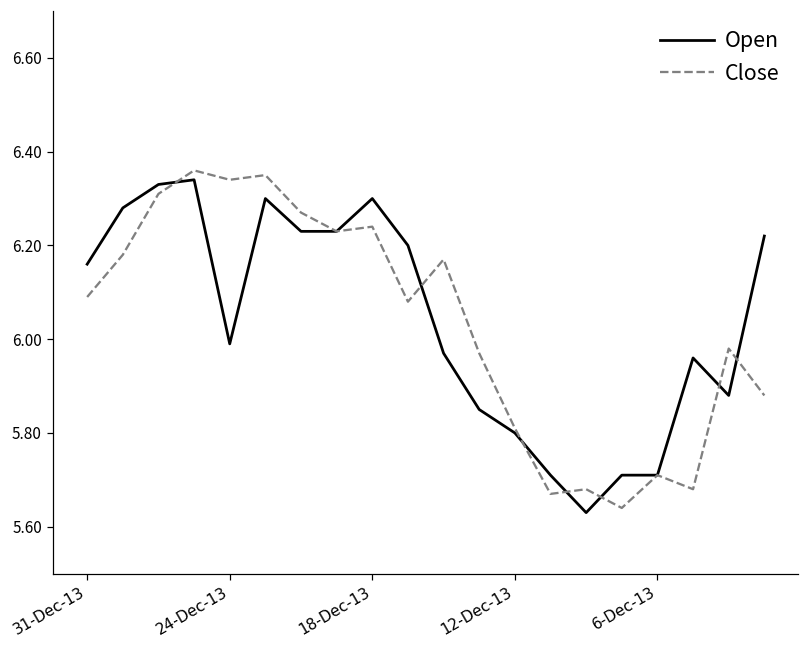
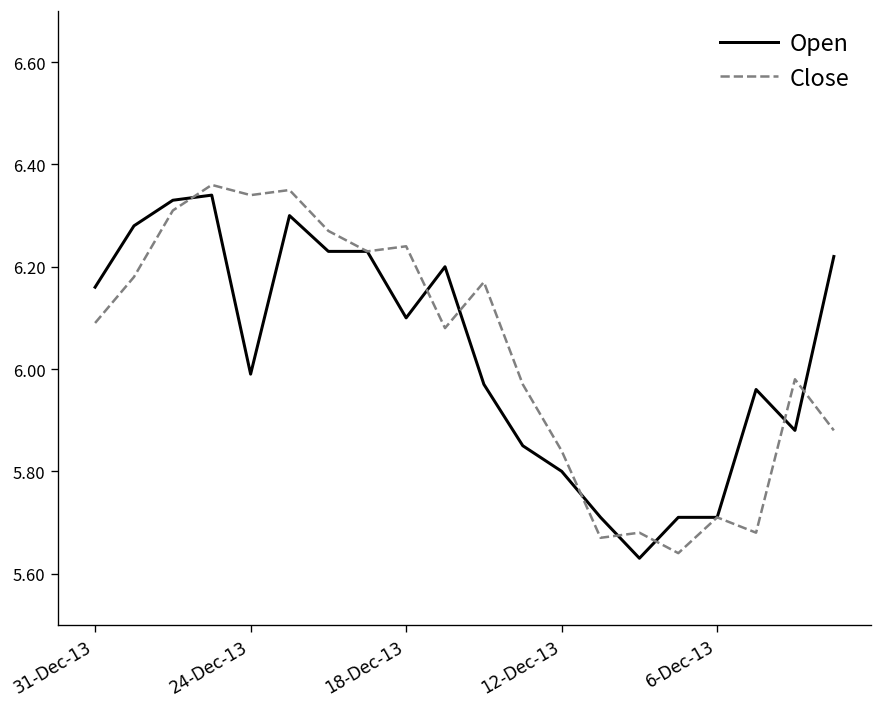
  {
    "Open": {
      "31-Dec-13": 6.16,
      "24-Dec-13": 5.99,
-     "18-Dec-13": 6.3,
+     "18-Dec-13": 6.1,
      "12-Dec-13": 5.8
    },
    "Close": {
      "31-Dec-13": 6.09,
      "24-Dec-13": 6.34,
      "18-Dec-13": 6.24,
-     "12-Dec-13": 5.81
+     "12-Dec-13": 5.84
    }
  }
